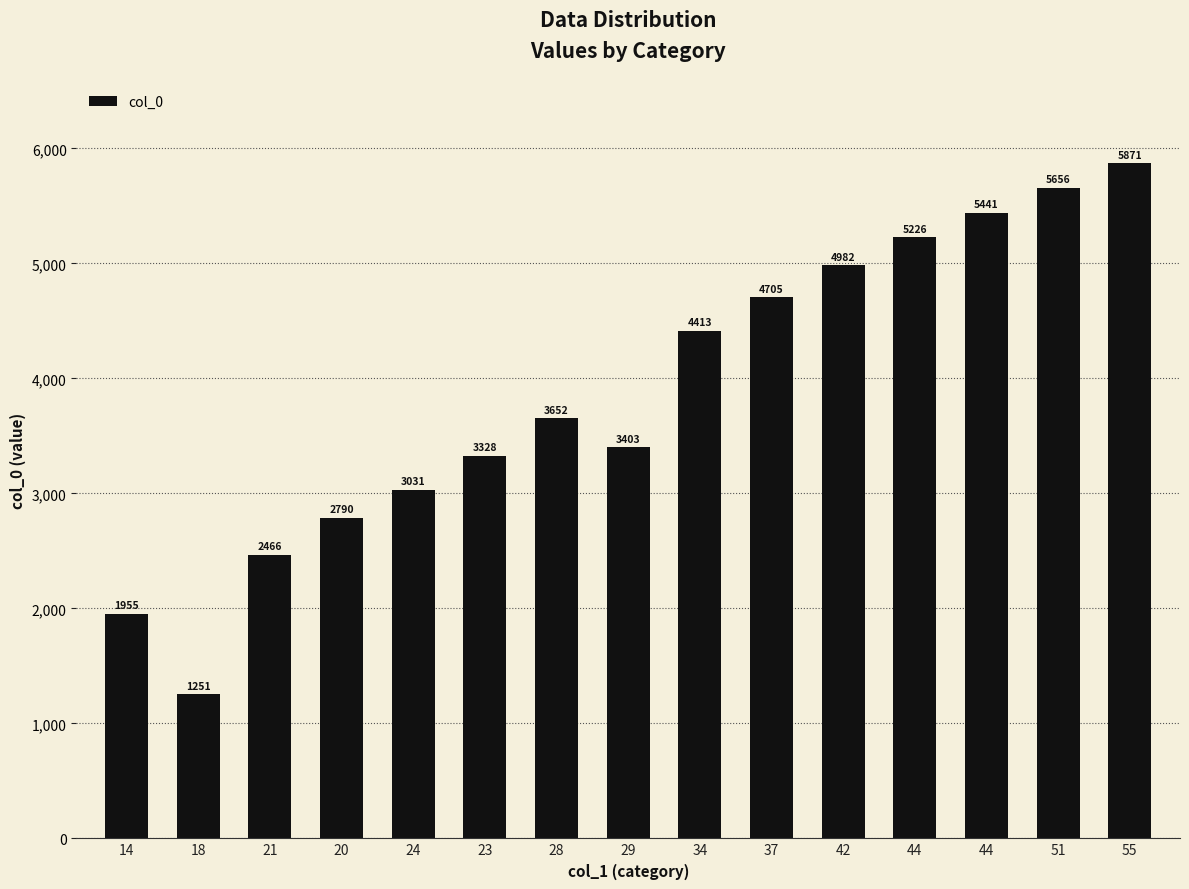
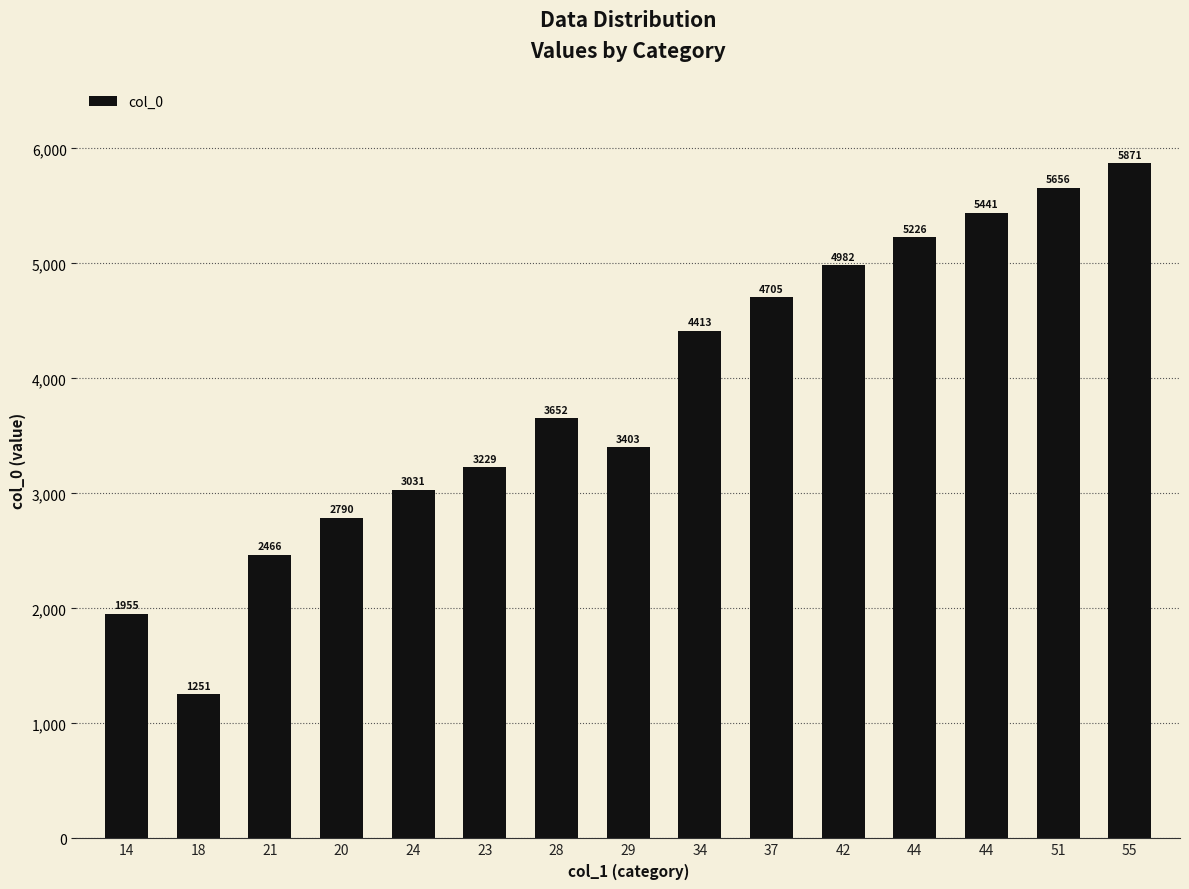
  {
    "14": 1955,
    "18": 1251,
    "21": 2466,
    "20": 2790,
    "24": 3031,
-   "23": 3328,
+   "23": 3229,
    "28": 3652,
    "29": 3403,
    "34": 4413,
    "37": 4705,
    "42": 4982,
    "51": 5656,
    "55": 5871
  }
